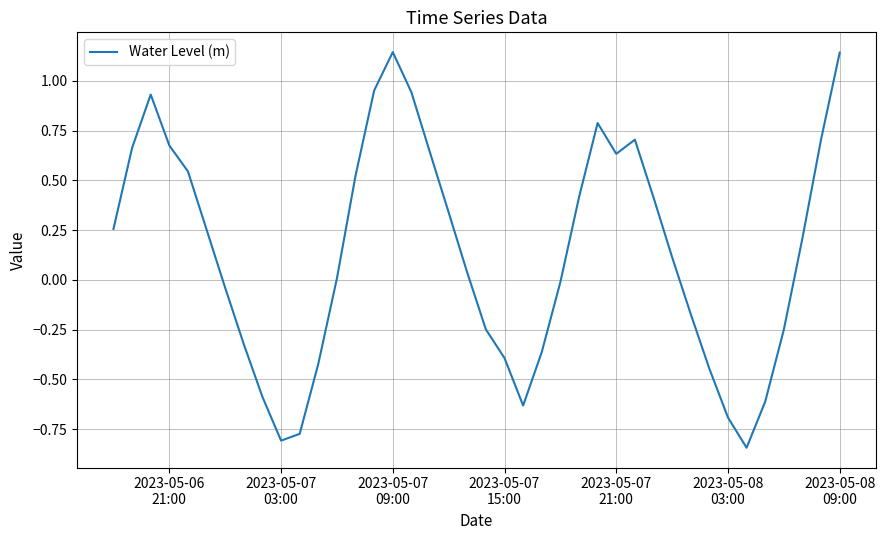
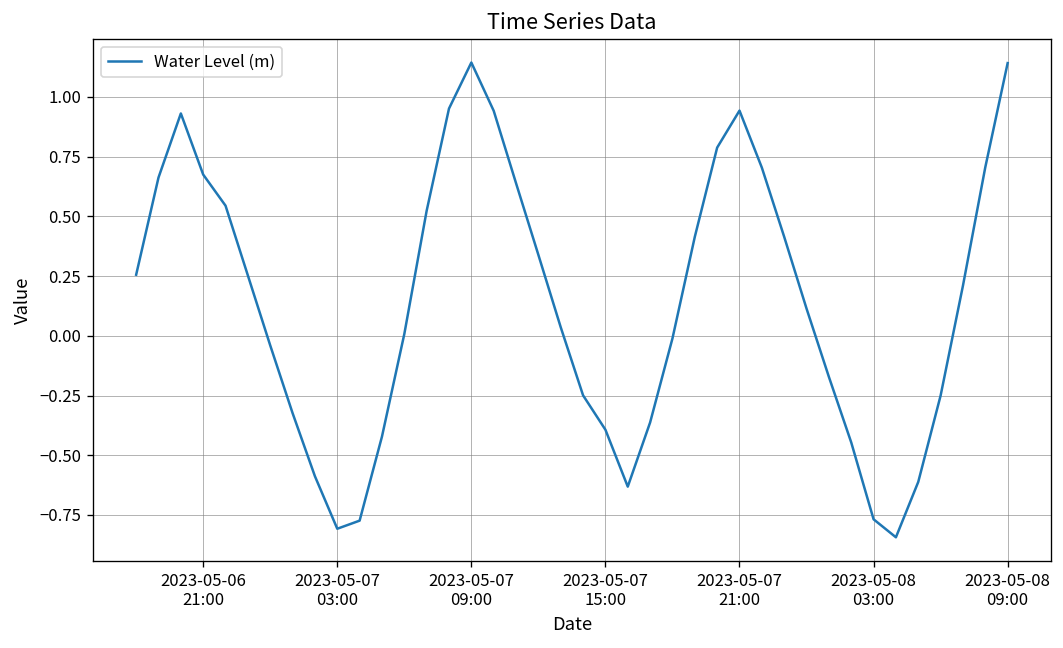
  {
    "2023-05-06 21:00": 0.68,
    "2023-05-07 03:00": -0.81,
    "2023-05-07 09:00": 1.14,
    "2023-05-07 15:00": -0.39,
-   "2023-05-07 21:00": 0.63,
-   "2023-05-08 03:00": -0.69,
+   "2023-05-07 21:00": 0.94,
+   "2023-05-08 03:00": -0.77,
    "2023-05-08 09:00": 1.14
  }
